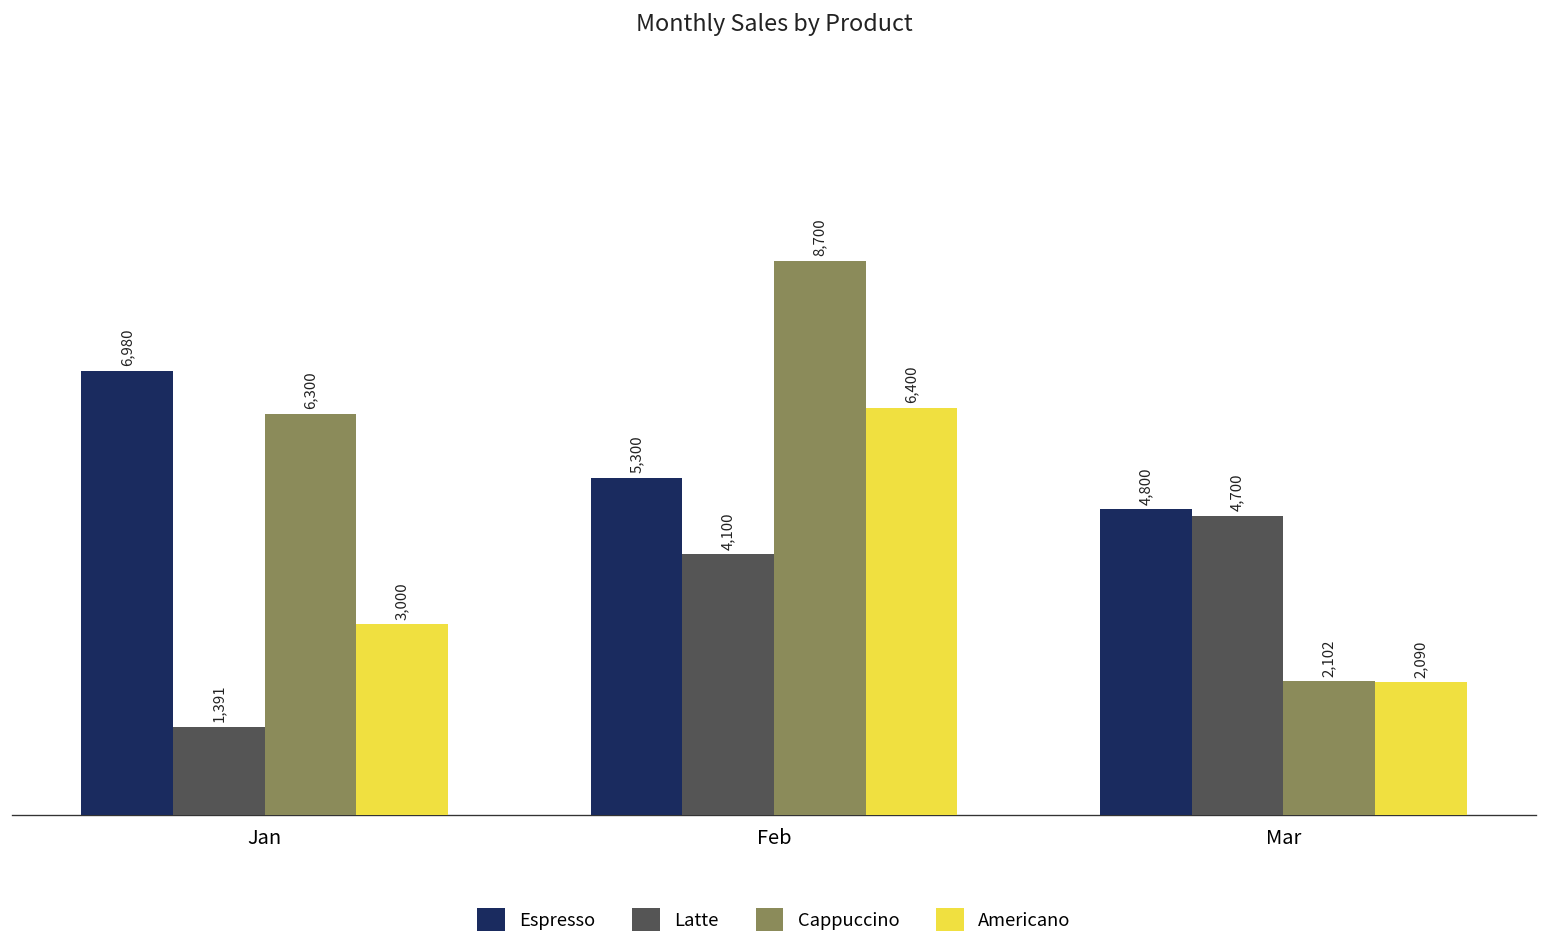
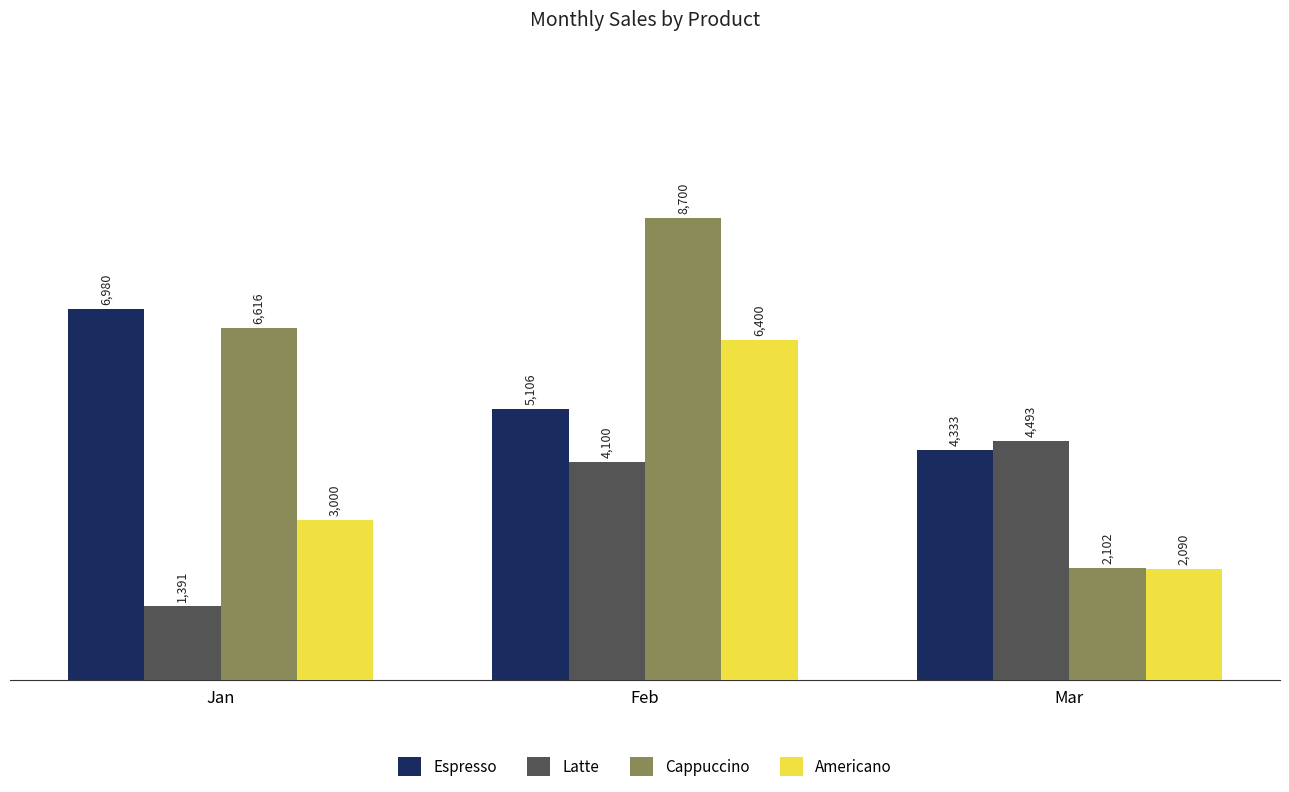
  {
    "Espresso": {
      "Jan": "6,980",
-     "Feb": "5,300",
-     "Mar": "4,800"
+     "Feb": "5,106",
+     "Mar": "4,333"
    },
    "Latte": {
      "Jan": "1,391",
      "Feb": "4,100",
-     "Mar": "4,700"
+     "Mar": "4,493"
    },
    "Cappuccino": {
-     "Jan": "6,300",
+     "Jan": "6,616",
      "Feb": "8,700",
      "Mar": "2,102"
    },
    "Americano": {
      "Jan": "3,000",
      "Feb": "6,400",
      "Mar": "2,090"
    }
  }
